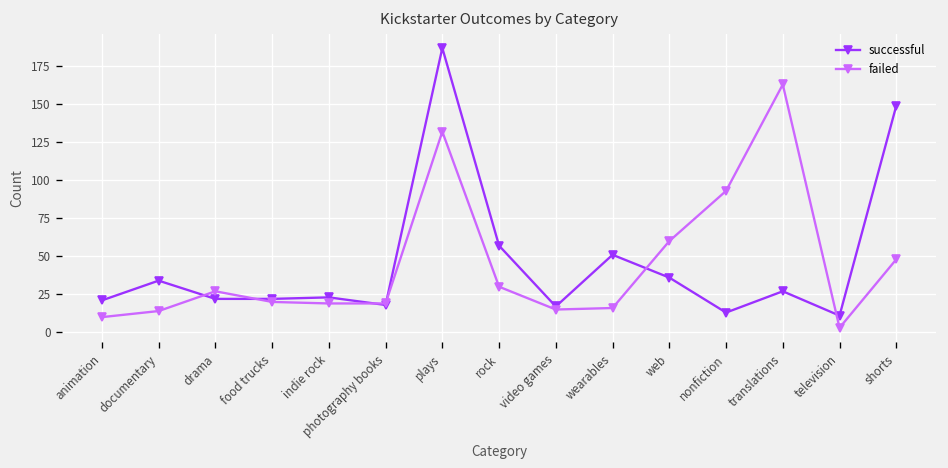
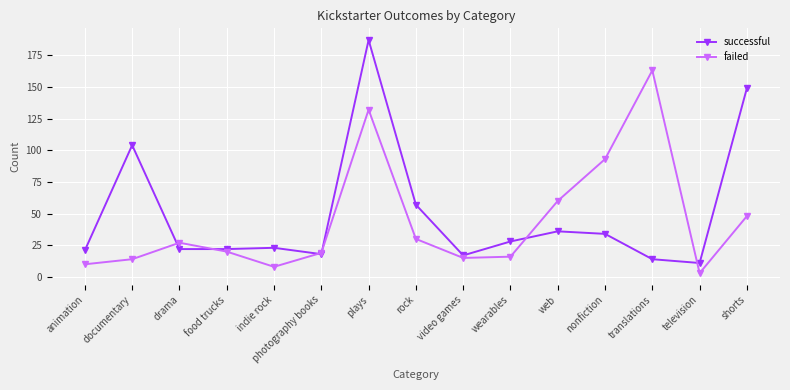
  {
    "successful": {
      "animation": 21,
-     "documentary": 34,
+     "documentary": 104,
      "drama": 22,
      "indie rock": 23,
      "plays": 187,
      "rock": 57,
-     "wearables": 51,
+     "wearables": 28,
      "web": 36,
-     "nonfiction": 13,
-     "translations": 27,
+     "nonfiction": 34,
+     "translations": 14,
      "television": 11,
      "shorts": 149
    },
    "failed": {
      "animation": 10,
      "documentary": 14,
      "drama": 27,
-     "indie rock": 19,
+     "indie rock": 8,
      "plays": 132,
      "rock": 30,
      "wearables": 16,
      "web": 60,
      "nonfiction": 93,
      "translations": 163,
      "television": 3,
      "shorts": 48
    }
  }
